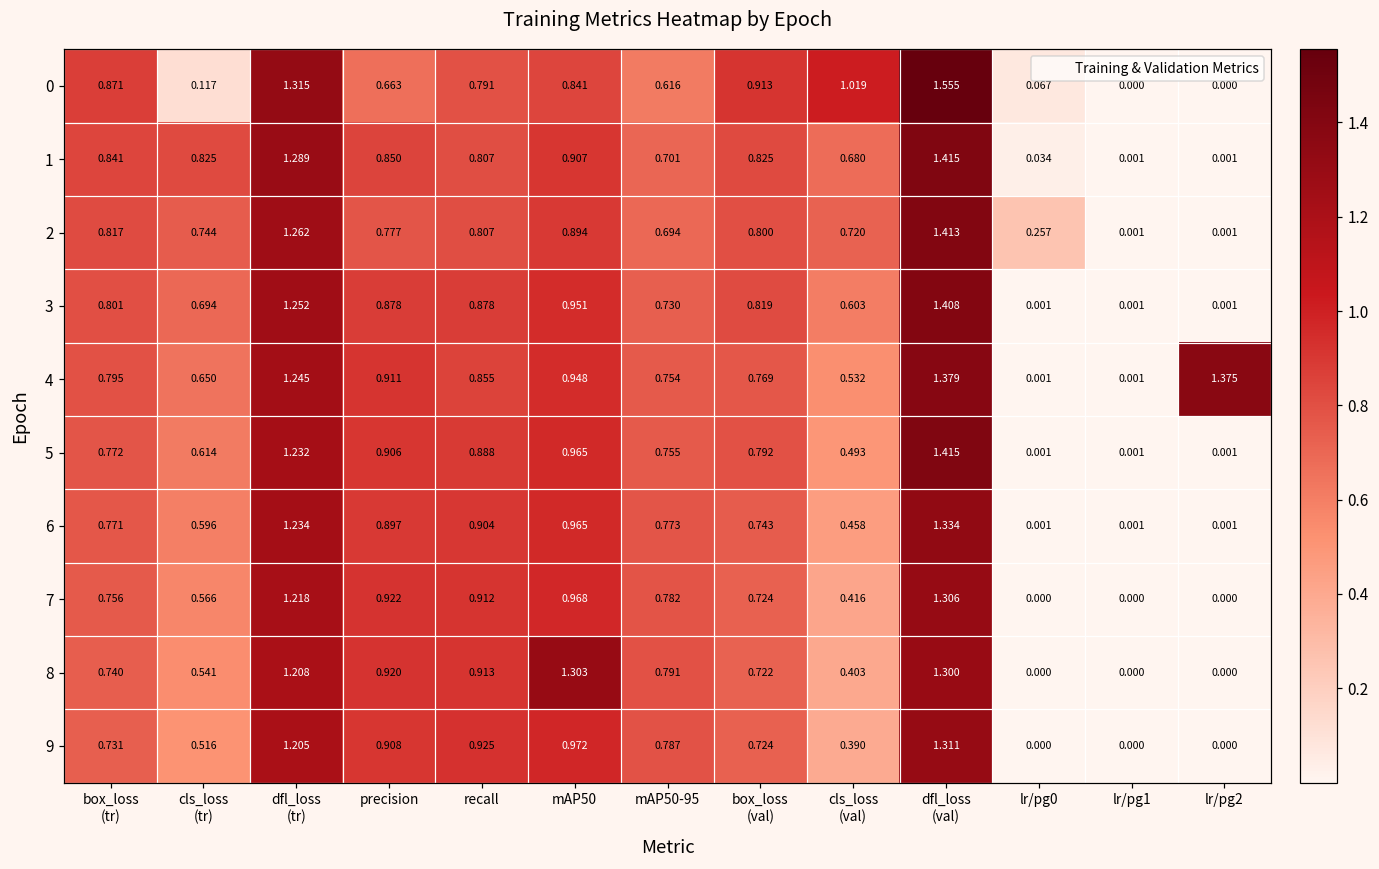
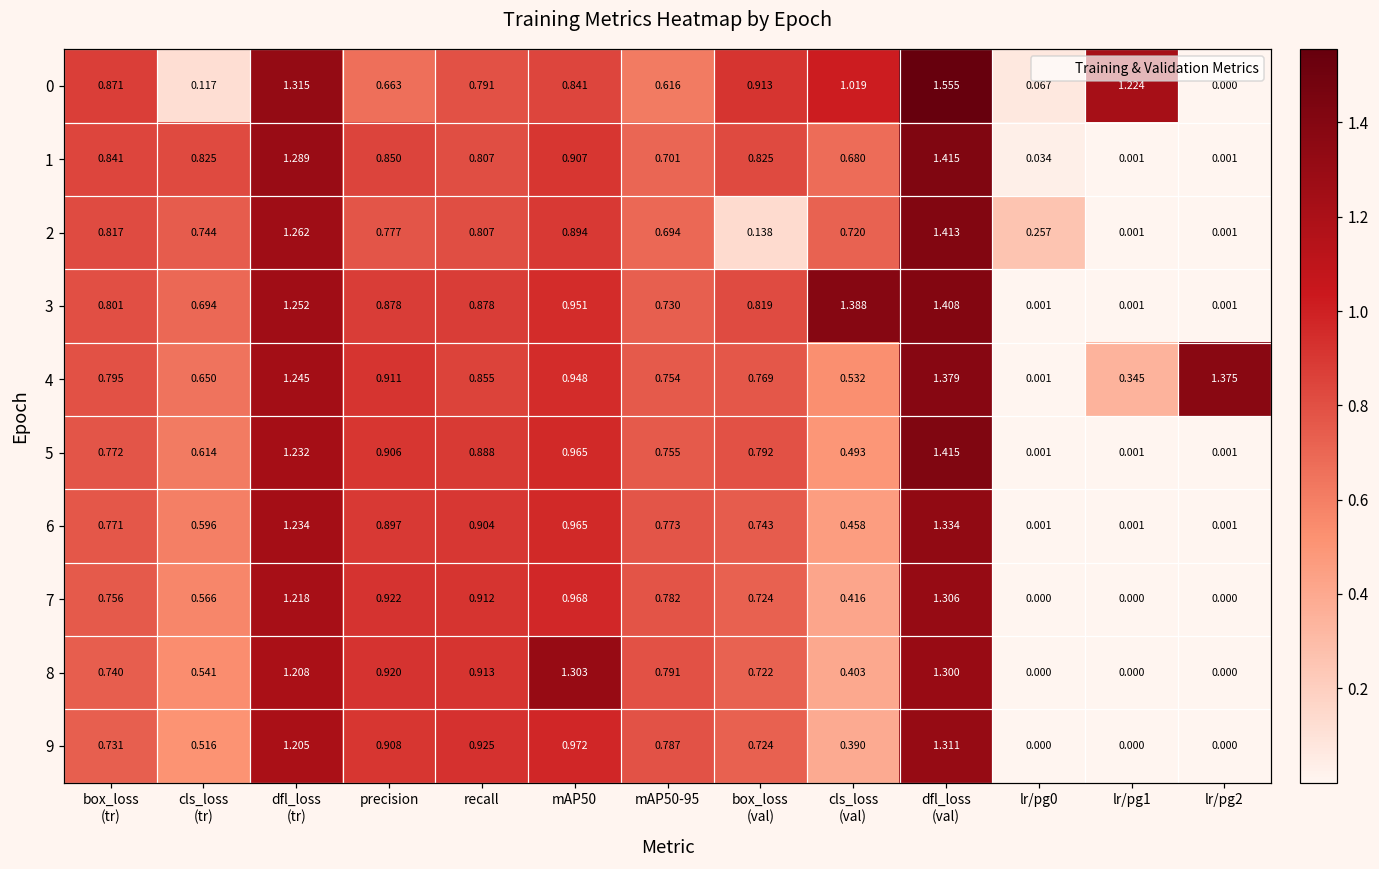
  {
    "0": {
      "box_loss (tr)": 0.871,
      "cls_loss (tr)": 0.117,
      "dfl_loss (tr)": 1.315,
      "precision": 0.663,
      "recall": 0.791,
      "mAP50": 0.841,
      "mAP50-95": 0.616,
      "box_loss (val)": 0.913,
      "cls_loss (val)": 1.019,
      "dfl_loss (val)": 1.555,
-     "lr/pg1": 0.000
+     "lr/pg1": 1.224
    },
    "1": {
      "box_loss (tr)": 0.841,
      "cls_loss (tr)": 0.825,
      "dfl_loss (tr)": 1.289,
      "precision": 0.850,
      "recall": 0.807,
      "mAP50": 0.907,
      "mAP50-95": 0.701,
      "box_loss (val)": 0.825,
      "cls_loss (val)": 0.680,
      "dfl_loss (val)": 1.415,
      "lr/pg0": 0.034,
      "lr/pg1": 0.001,
      "lr/pg2": 0.001
    },
    "2": {
      "box_loss (tr)": 0.817,
      "cls_loss (tr)": 0.744,
      "dfl_loss (tr)": 1.262,
      "precision": 0.777,
      "recall": 0.807,
      "mAP50": 0.894,
      "mAP50-95": 0.694,
-     "box_loss (val)": 0.800,
+     "box_loss (val)": 0.138,
      "cls_loss (val)": 0.720,
      "dfl_loss (val)": 1.413,
      "lr/pg0": 0.257,
      "lr/pg1": 0.001,
      "lr/pg2": 0.001
    },
    "3": {
      "box_loss (tr)": 0.801,
      "cls_loss (tr)": 0.694,
      "dfl_loss (tr)": 1.252,
      "precision": 0.878,
      "recall": 0.878,
      "mAP50": 0.951,
      "mAP50-95": 0.730,
      "box_loss (val)": 0.819,
-     "cls_loss (val)": 0.603,
+     "cls_loss (val)": 1.388,
      "dfl_loss (val)": 1.408,
      "lr/pg0": 0.001,
      "lr/pg1": 0.001,
      "lr/pg2": 0.001
    },
    "4": {
      "box_loss (tr)": 0.795,
      "cls_loss (tr)": 0.650,
      "dfl_loss (tr)": 1.245,
      "precision": 0.911,
      "recall": 0.855,
      "mAP50": 0.948,
      "mAP50-95": 0.754,
      "box_loss (val)": 0.769,
      "cls_loss (val)": 0.532,
      "dfl_loss (val)": 1.379,
      "lr/pg0": 0.001,
-     "lr/pg1": 0.001,
+     "lr/pg1": 0.345,
      "lr/pg2": 1.375
    },
    "5": {
      "box_loss (tr)": 0.772,
      "cls_loss (tr)": 0.614,
      "dfl_loss (tr)": 1.232,
      "precision": 0.906,
      "recall": 0.888,
      "mAP50": 0.965,
      "mAP50-95": 0.755,
      "box_loss (val)": 0.792,
      "cls_loss (val)": 0.493,
      "dfl_loss (val)": 1.415,
      "lr/pg0": 0.001,
      "lr/pg1": 0.001,
      "lr/pg2": 0.001
    },
    "6": {
      "box_loss (tr)": 0.771,
      "cls_loss (tr)": 0.596,
      "dfl_loss (tr)": 1.234,
      "precision": 0.897,
      "recall": 0.904,
      "mAP50": 0.965,
      "mAP50-95": 0.773,
      "box_loss (val)": 0.743,
      "cls_loss (val)": 0.458,
      "dfl_loss (val)": 1.334,
      "lr/pg0": 0.001,
      "lr/pg1": 0.001,
      "lr/pg2": 0.001
    },
    "7": {
      "box_loss (tr)": 0.756,
      "cls_loss (tr)": 0.566,
      "dfl_loss (tr)": 1.218,
      "precision": 0.922,
      "recall": 0.912,
      "mAP50": 0.968,
      "mAP50-95": 0.782,
      "box_loss (val)": 0.724,
      "cls_loss (val)": 0.416,
      "dfl_loss (val)": 1.306,
      "lr/pg0": 0.000,
      "lr/pg1": 0.000,
      "lr/pg2": 0.000
    },
    "8": {
      "box_loss (tr)": 0.740,
      "cls_loss (tr)": 0.541,
      "dfl_loss (tr)": 1.208,
      "precision": 0.920,
      "recall": 0.913,
      "mAP50": 1.303,
      "mAP50-95": 0.791,
      "box_loss (val)": 0.722,
      "cls_loss (val)": 0.403,
      "dfl_loss (val)": 1.300,
      "lr/pg0": 0.000,
      "lr/pg1": 0.000,
      "lr/pg2": 0.000
    },
    "9": {
      "box_loss (tr)": 0.731,
      "cls_loss (tr)": 0.516,
      "dfl_loss (tr)": 1.205,
      "precision": 0.908,
      "recall": 0.925,
      "mAP50": 0.972,
      "mAP50-95": 0.787,
      "box_loss (val)": 0.724,
      "cls_loss (val)": 0.390,
      "dfl_loss (val)": 1.311,
      "lr/pg0": 0.000,
      "lr/pg1": 0.000,
      "lr/pg2": 0.000
    }
  }
